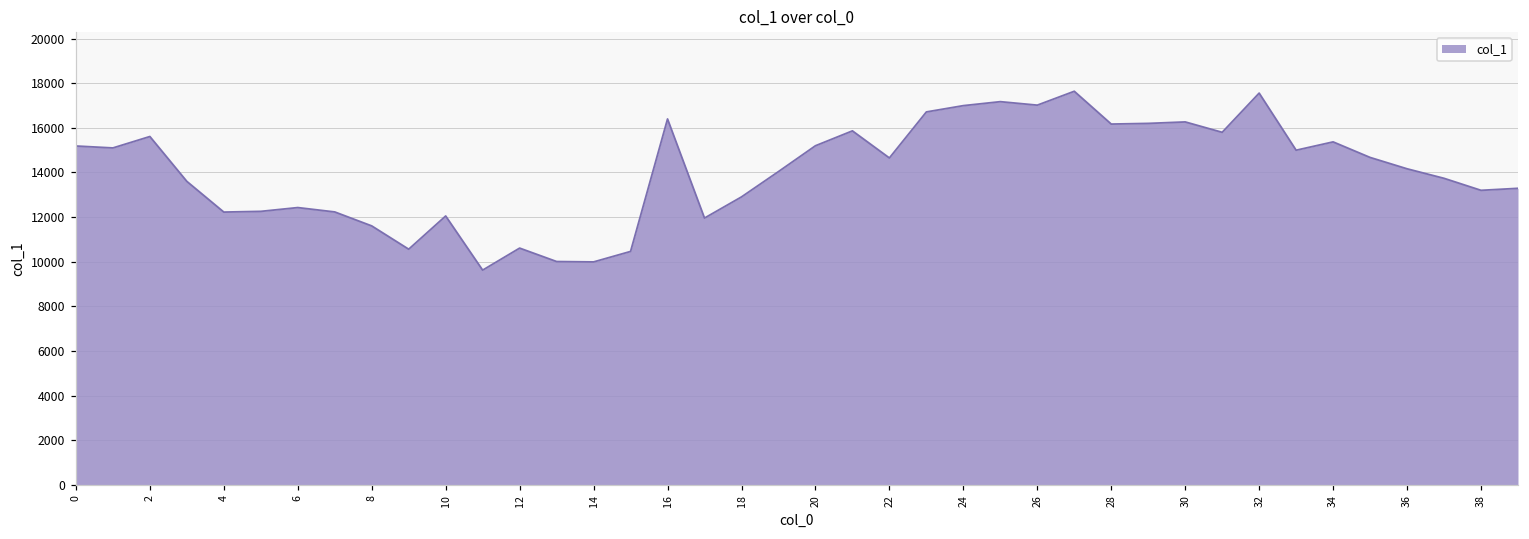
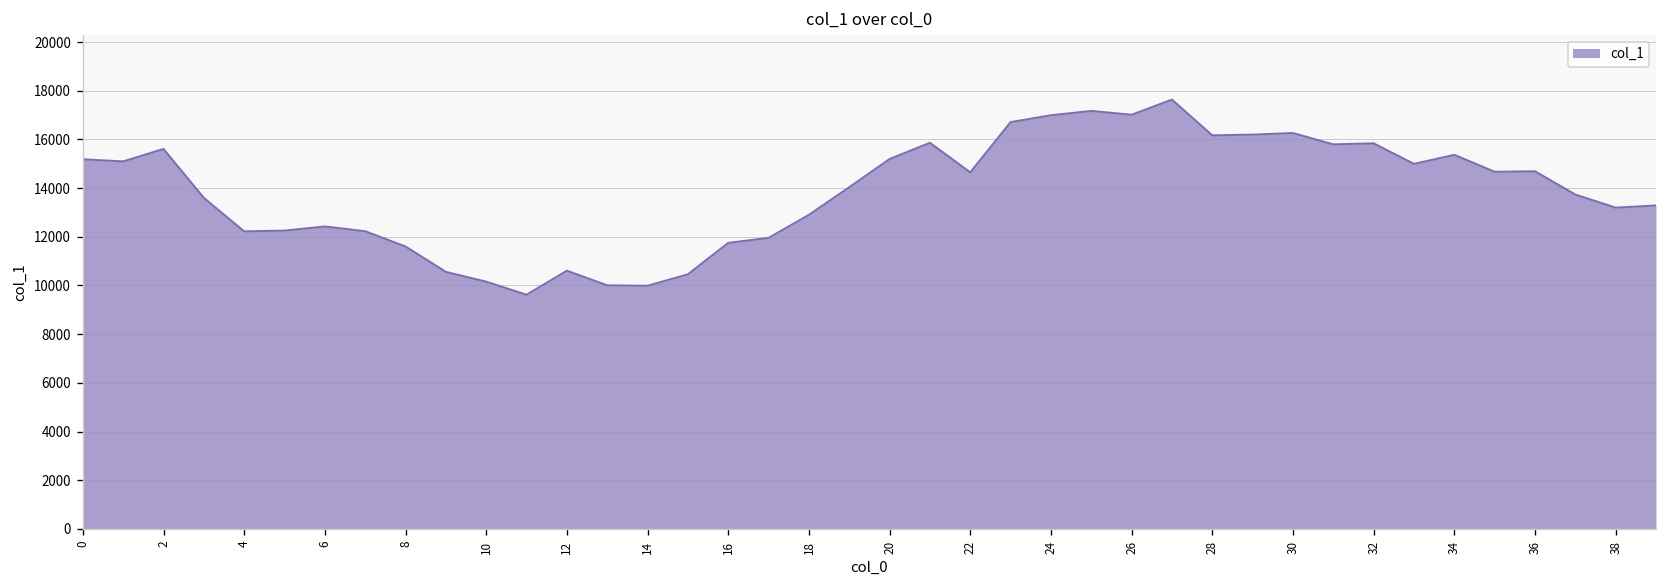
  {
    "0": 15200,
    "2": 15600,
    "4": 12200,
    "6": 12400,
    "8": 11600,
-   "10": 12000,
+   "10": 10200,
    "12": 10600,
    "14": 10000,
-   "16": 16400,
+   "16": 11800,
    "18": 12900,
    "20": 15200,
    "22": 14600,
    "24": 17000,
    "26": 17000,
    "28": 16200,
    "30": 16300,
-   "32": 17600,
+   "32": 15800,
    "34": 15400,
-   "36": 14200,
+   "36": 14700,
    "38": 13200
  }
